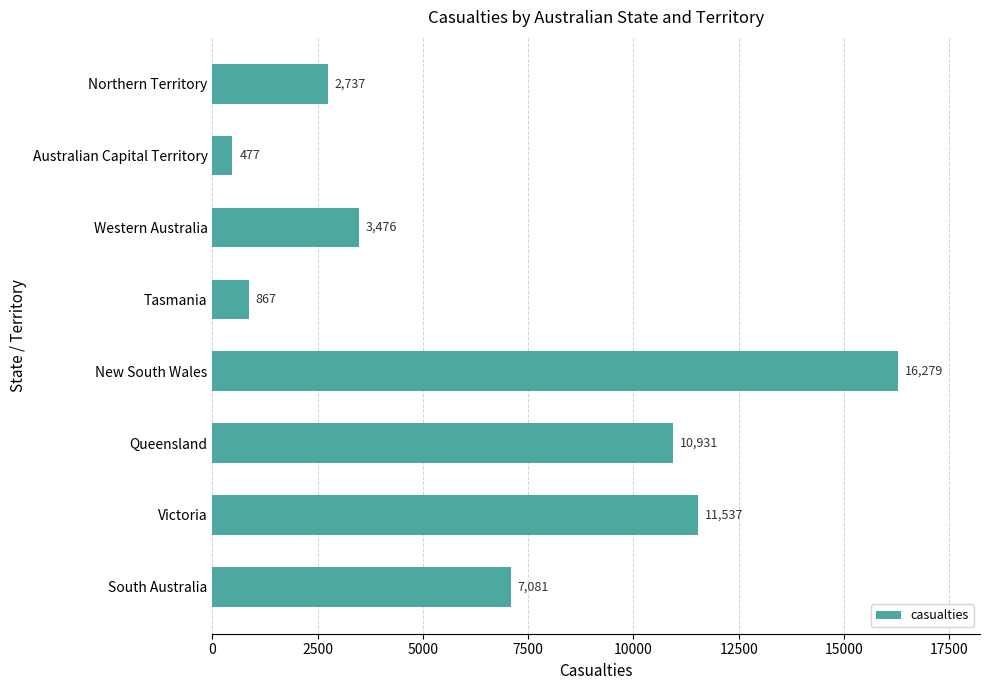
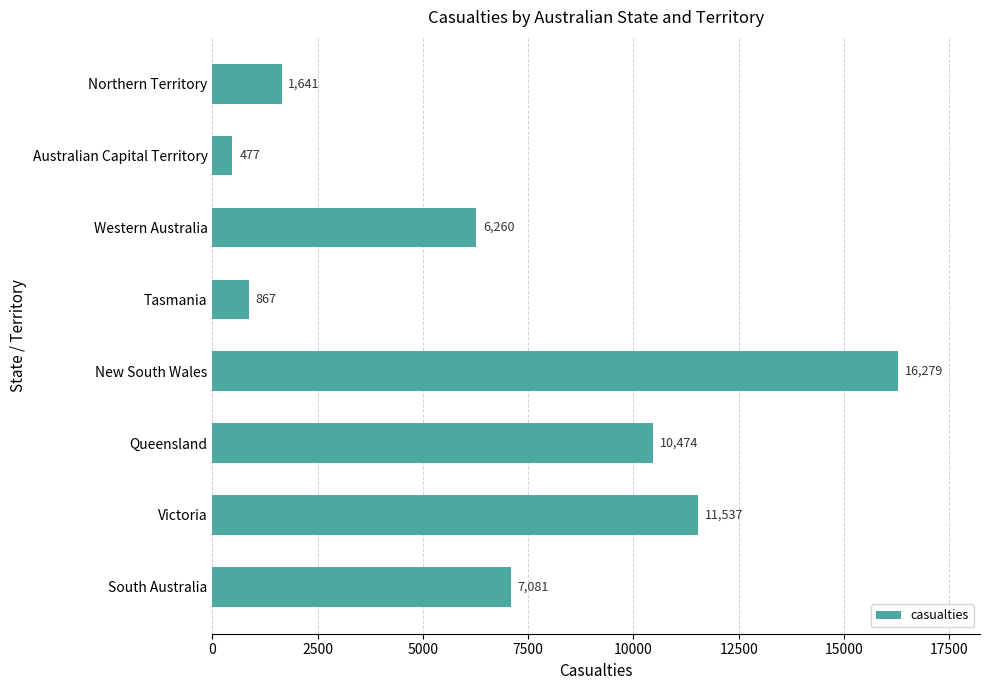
  {
-   "Northern Territory": "2,737",
+   "Northern Territory": "1,641",
    "Australian Capital Territory": "477",
-   "Western Australia": "3,476",
+   "Western Australia": "6,260",
    "Tasmania": "867",
    "New South Wales": "16,279",
-   "Queensland": "10,931",
+   "Queensland": "10,474",
    "Victoria": "11,537",
    "South Australia": "7,081"
  }
